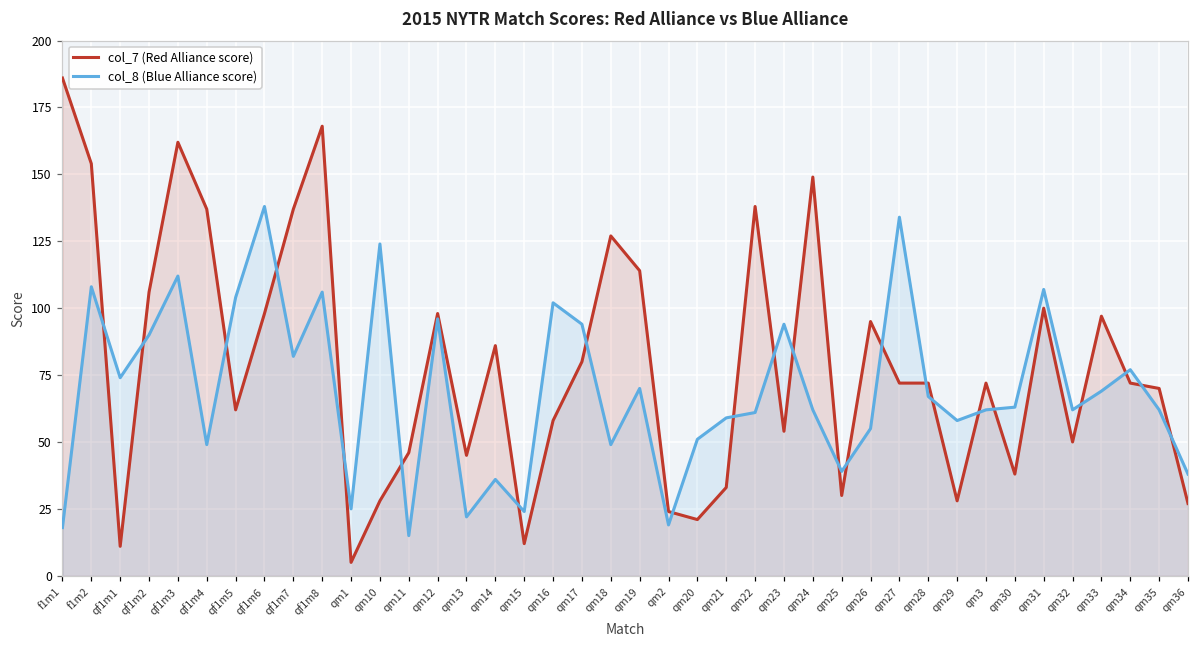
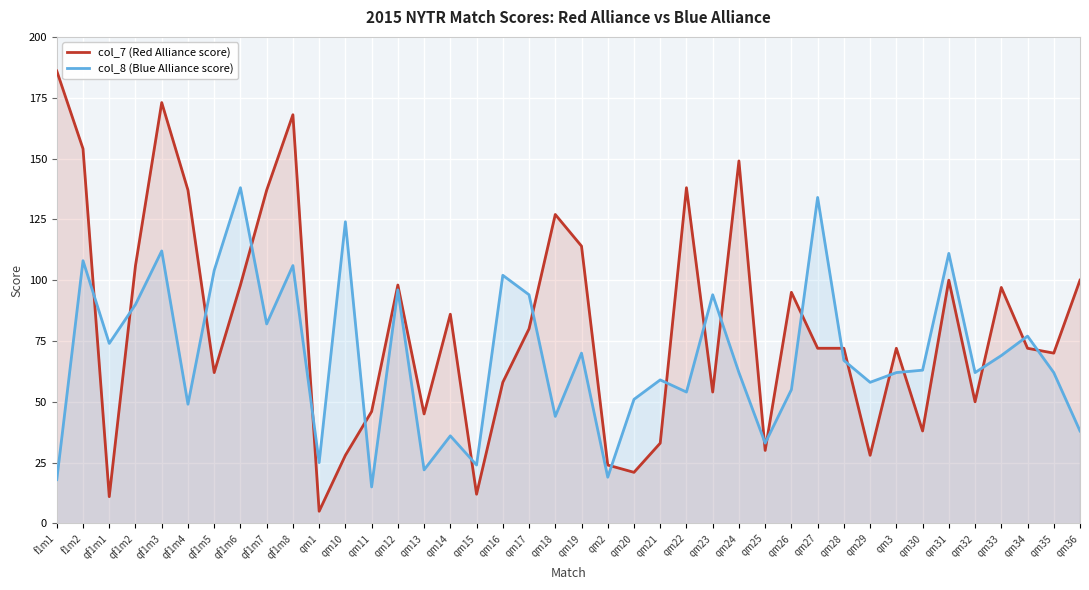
  {
    "col_7 (Red Alliance score)": {
      "f1m1": 186,
      "f1m2": 154,
      "qf1m1": 11,
      "qf1m2": 106,
-     "qf1m3": 162,
+     "qf1m3": 173,
      "qf1m4": 137,
      "qf1m5": 62,
      "qf1m6": 98,
      "qf1m7": 137,
      "qf1m8": 168,
      "qm1": 5,
      "qm10": 28,
      "qm11": 46,
      "qm12": 98,
      "qm13": 45,
      "qm14": 86,
      "qm15": 12,
      "qm16": 58,
      "qm17": 80,
      "qm18": 127,
      "qm19": 114,
      "qm2": 24,
      "qm20": 21,
      "qm21": 33,
      "qm22": 138,
      "qm23": 54,
      "qm24": 149,
      "qm25": 30,
      "qm26": 95,
      "qm27": 72,
      "qm28": 72,
      "qm29": 28,
      "qm3": 72,
      "qm30": 38,
      "qm31": 100,
      "qm32": 50,
      "qm33": 97,
      "qm34": 72,
      "qm35": 70,
-     "qm36": 27
+     "qm36": 100
    },
    "col_8 (Blue Alliance score)": {
      "f1m1": 18,
      "f1m2": 108,
      "qf1m1": 74,
      "qf1m2": 90,
      "qf1m3": 112,
      "qf1m4": 49,
      "qf1m5": 104,
      "qf1m6": 138,
      "qf1m7": 82,
      "qf1m8": 106,
      "qm1": 25,
      "qm10": 124,
      "qm11": 15,
      "qm12": 96,
      "qm13": 22,
      "qm14": 36,
      "qm15": 24,
      "qm16": 102,
      "qm17": 94,
-     "qm18": 49,
+     "qm18": 44,
      "qm19": 70,
      "qm2": 19,
      "qm20": 51,
      "qm21": 59,
-     "qm22": 61,
+     "qm22": 54,
      "qm23": 94,
      "qm24": 62,
-     "qm25": 39,
+     "qm25": 33,
      "qm26": 55,
      "qm27": 134,
      "qm28": 67,
      "qm29": 58,
      "qm3": 62,
      "qm30": 63,
-     "qm31": 107,
+     "qm31": 111,
      "qm32": 62,
      "qm33": 69,
      "qm34": 77,
      "qm35": 62,
      "qm36": 38
    }
  }
